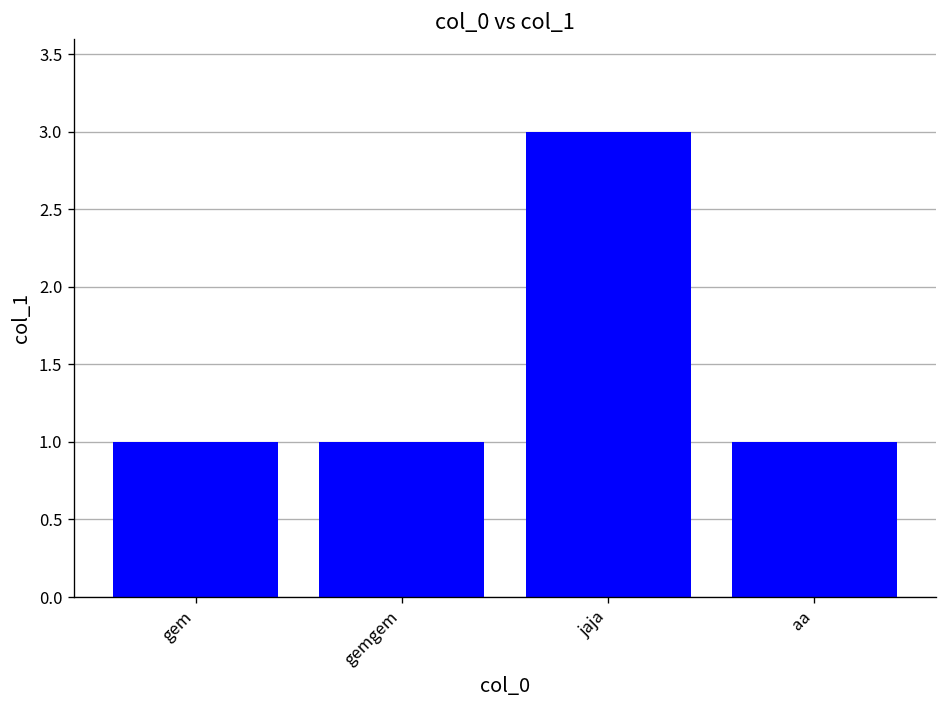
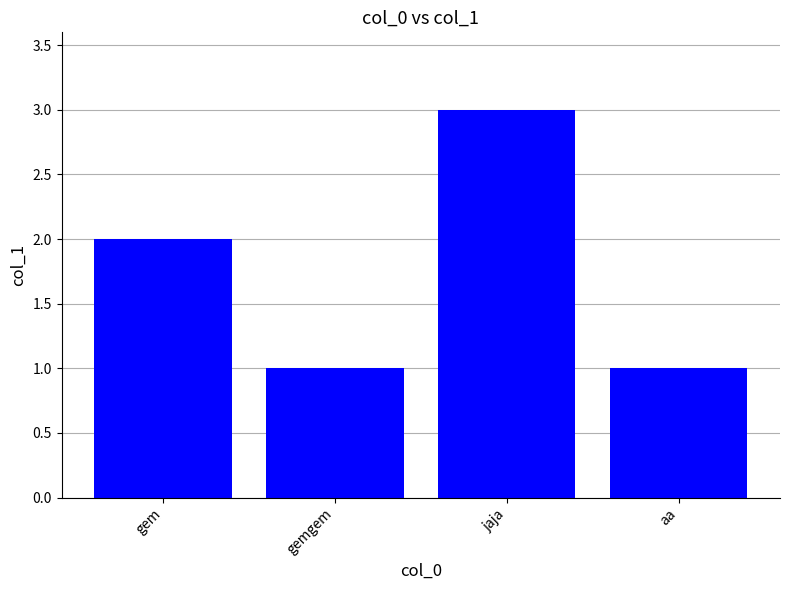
  {
-   "gem": 1,
+   "gem": 2,
    "gemgem": 1,
    "jaja": 3,
    "aa": 1
  }
